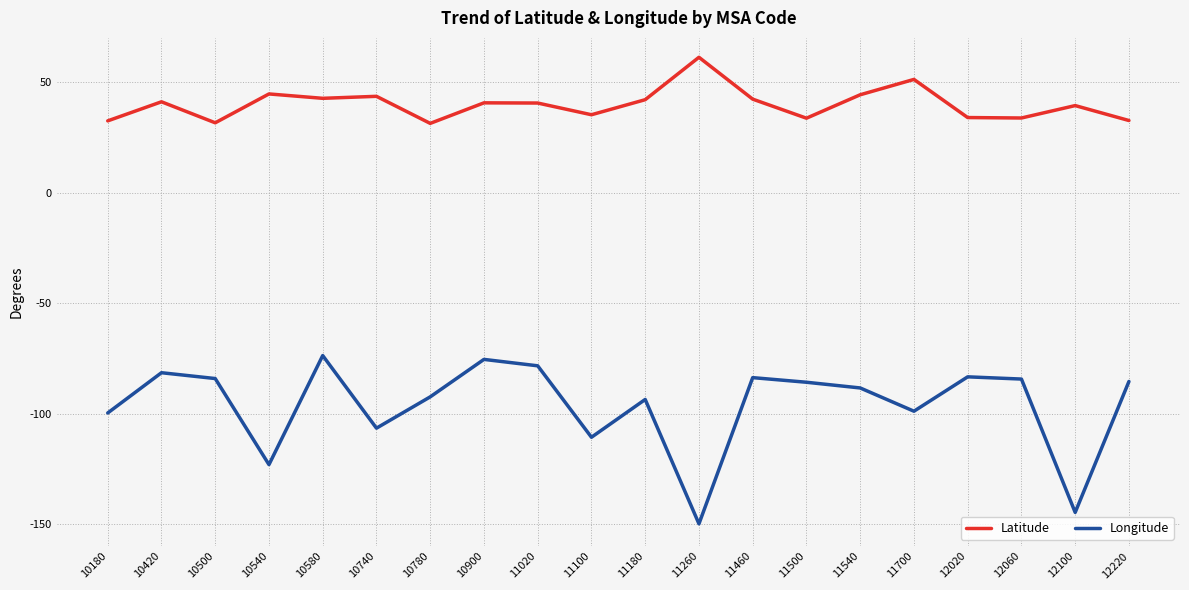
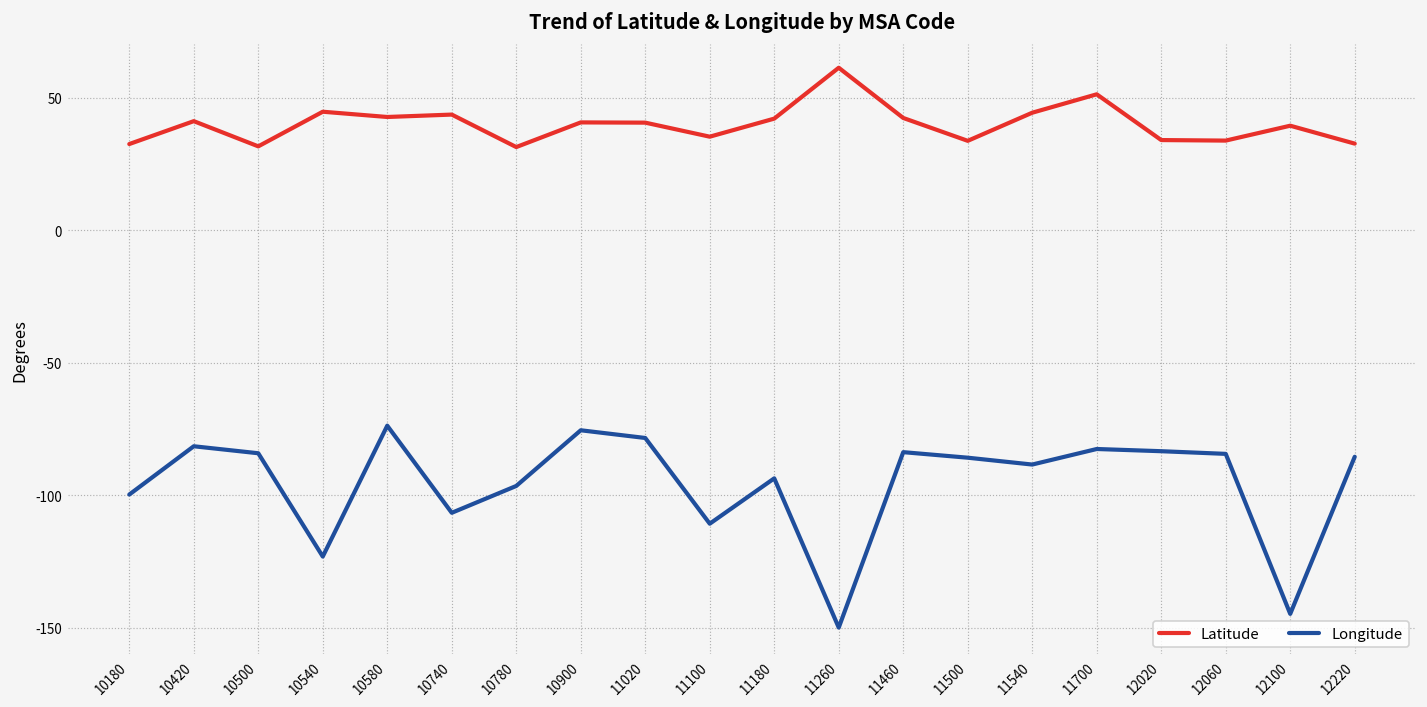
  {
    "Latitude": {
      "10180": 32,
      "10420": 41,
      "10500": 32,
      "10540": 45,
      "10580": 43,
      "10740": 44,
      "10780": 31,
      "10900": 41,
      "11020": 41,
      "11100": 35,
      "11180": 42,
      "11260": 61,
      "11460": 42,
      "11500": 34,
      "11540": 44,
      "11700": 51,
      "12020": 34,
      "12060": 34,
      "12100": 39,
      "12220": 33
    },
    "Longitude": {
      "10180": -100,
      "10420": -82,
      "10500": -84,
      "10540": -123,
      "10580": -74,
      "10740": -107,
-     "10780": -92,
+     "10780": -96,
      "10900": -75,
      "11020": -78,
      "11100": -111,
      "11180": -94,
      "11260": -150,
      "11460": -84,
      "11500": -86,
      "11540": -88,
-     "11700": -99,
+     "11700": -83,
      "12020": -83,
      "12060": -84,
      "12100": -145,
      "12220": -85
    }
  }
